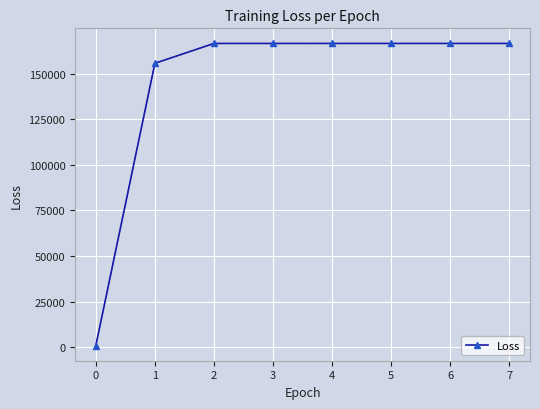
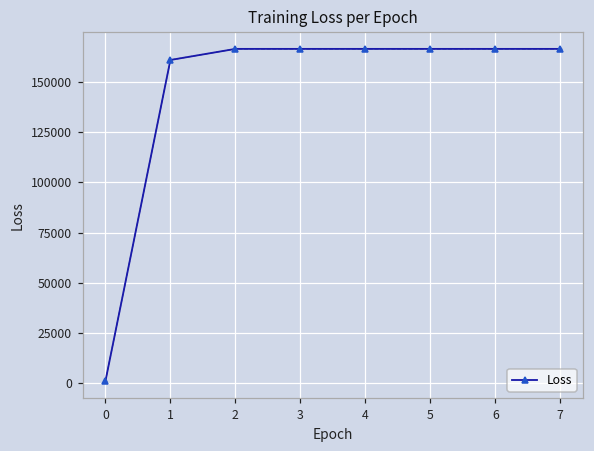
  {
    "0": 1000,
-   "1": 156000,
+   "1": 161000,
    "2": 167000,
    "3": 167000,
    "4": 167000,
    "5": 167000,
    "6": 167000,
    "7": 167000
  }
